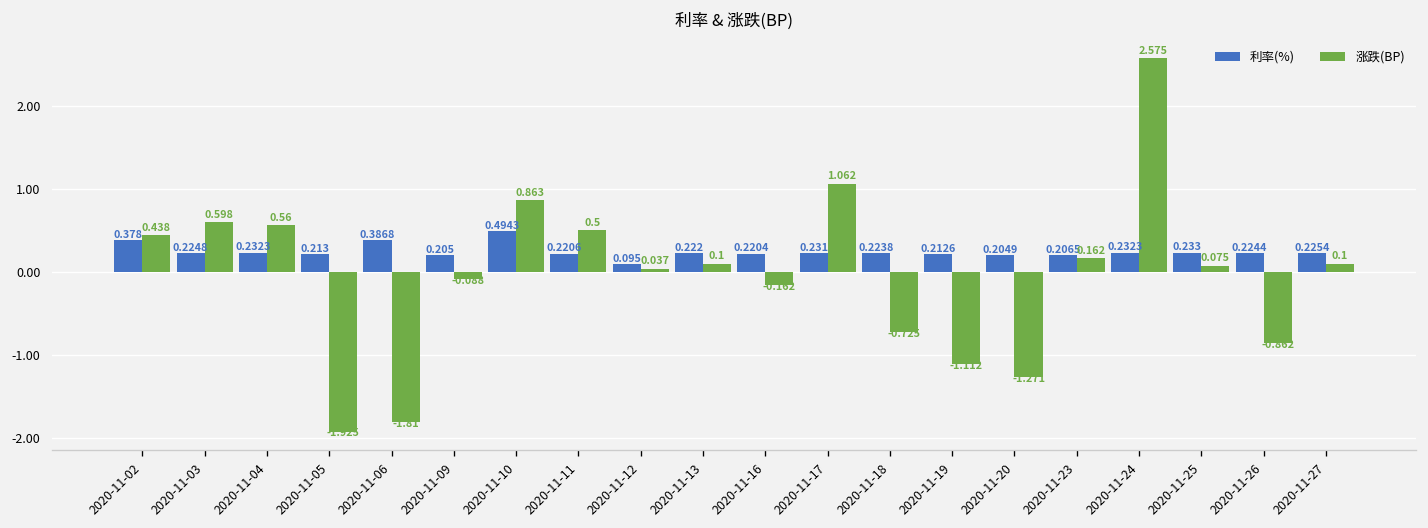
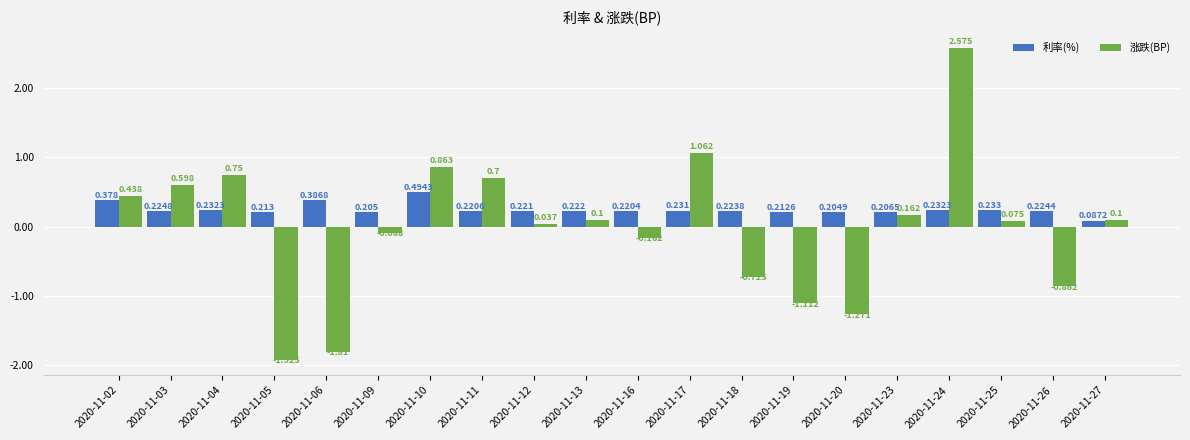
  {
    "利率(%)": {
      "2020-11-02": 0.378,
      "2020-11-03": 0.2248,
      "2020-11-04": 0.2323,
      "2020-11-05": 0.213,
      "2020-11-06": 0.3868,
      "2020-11-09": 0.205,
      "2020-11-10": 0.4943,
      "2020-11-11": 0.2206,
-     "2020-11-12": 0.095,
+     "2020-11-12": 0.221,
      "2020-11-13": 0.222,
      "2020-11-16": 0.2204,
      "2020-11-17": 0.231,
      "2020-11-18": 0.2238,
      "2020-11-19": 0.2126,
      "2020-11-20": 0.2049,
      "2020-11-23": 0.2065,
      "2020-11-24": 0.2323,
      "2020-11-25": 0.233,
      "2020-11-26": 0.2244,
-     "2020-11-27": 0.2254
+     "2020-11-27": 0.0872
    },
    "涨跌(BP)": {
      "2020-11-02": 0.438,
      "2020-11-03": 0.598,
-     "2020-11-04": 0.56,
+     "2020-11-04": 0.75,
      "2020-11-05": -1.925,
      "2020-11-06": -1.81,
      "2020-11-09": -0.088,
      "2020-11-10": 0.863,
-     "2020-11-11": 0.5,
+     "2020-11-11": 0.7,
      "2020-11-12": 0.037,
      "2020-11-13": 0.1,
      "2020-11-16": -0.162,
      "2020-11-17": 1.062,
      "2020-11-18": -0.725,
      "2020-11-19": -1.112,
      "2020-11-20": -1.271,
      "2020-11-23": 0.162,
      "2020-11-24": 2.575,
      "2020-11-25": 0.075,
      "2020-11-26": -0.862,
      "2020-11-27": 0.1
    }
  }
